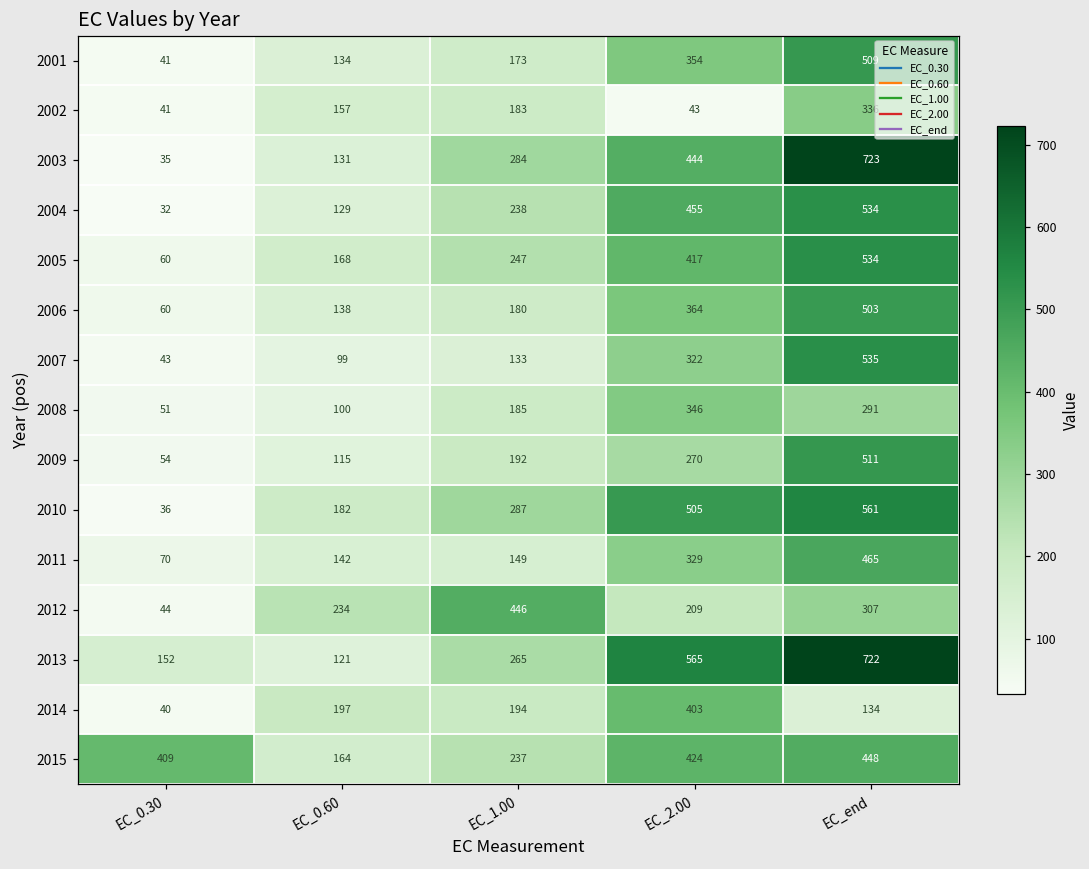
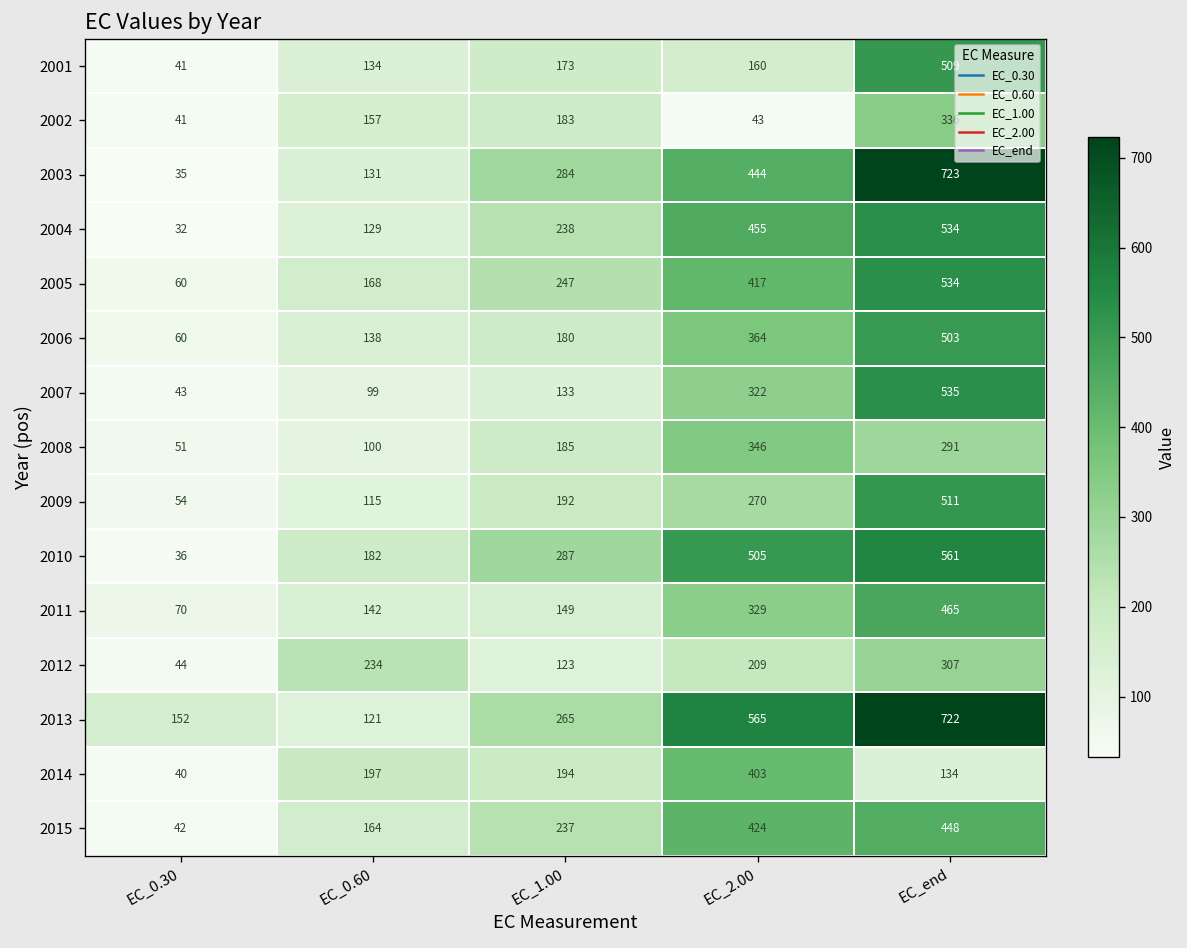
  {
    "2001": {
      "EC_0.30": 41,
      "EC_0.60": 134,
      "EC_1.00": 173,
-     "EC_2.00": 354
+     "EC_2.00": 160
    },
    "2002": {
      "EC_0.30": 41,
      "EC_0.60": 157,
      "EC_1.00": 183,
      "EC_2.00": 43
    },
    "2003": {
      "EC_0.30": 35,
      "EC_0.60": 131,
      "EC_1.00": 284,
      "EC_2.00": 444,
      "EC_end": 723
    },
    "2004": {
      "EC_0.30": 32,
      "EC_0.60": 129,
      "EC_1.00": 238,
      "EC_2.00": 455,
      "EC_end": 534
    },
    "2005": {
      "EC_0.30": 60,
      "EC_0.60": 168,
      "EC_1.00": 247,
      "EC_2.00": 417,
      "EC_end": 534
    },
    "2006": {
      "EC_0.30": 60,
      "EC_0.60": 138,
      "EC_1.00": 180,
      "EC_2.00": 364,
      "EC_end": 503
    },
    "2007": {
      "EC_0.30": 43,
      "EC_0.60": 99,
      "EC_1.00": 133,
      "EC_2.00": 322,
      "EC_end": 535
    },
    "2008": {
      "EC_0.30": 51,
      "EC_0.60": 100,
      "EC_1.00": 185,
      "EC_2.00": 346,
      "EC_end": 291
    },
    "2009": {
      "EC_0.30": 54,
      "EC_0.60": 115,
      "EC_1.00": 192,
      "EC_2.00": 270,
      "EC_end": 511
    },
    "2010": {
      "EC_0.30": 36,
      "EC_0.60": 182,
      "EC_1.00": 287,
      "EC_2.00": 505,
      "EC_end": 561
    },
    "2011": {
      "EC_0.30": 70,
      "EC_0.60": 142,
      "EC_1.00": 149,
      "EC_2.00": 329,
      "EC_end": 465
    },
    "2012": {
      "EC_0.30": 44,
      "EC_0.60": 234,
-     "EC_1.00": 446,
+     "EC_1.00": 123,
      "EC_2.00": 209,
      "EC_end": 307
    },
    "2013": {
      "EC_0.30": 152,
      "EC_0.60": 121,
      "EC_1.00": 265,
      "EC_2.00": 565,
      "EC_end": 722
    },
    "2014": {
      "EC_0.30": 40,
      "EC_0.60": 197,
      "EC_1.00": 194,
      "EC_2.00": 403,
      "EC_end": 134
    },
    "2015": {
-     "EC_0.30": 409,
+     "EC_0.30": 42,
      "EC_0.60": 164,
      "EC_1.00": 237,
      "EC_2.00": 424,
      "EC_end": 448
    }
  }
